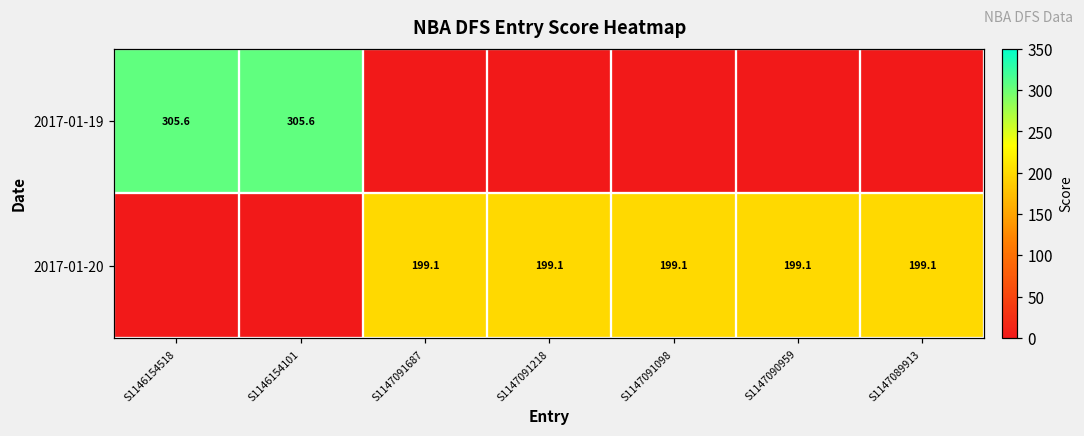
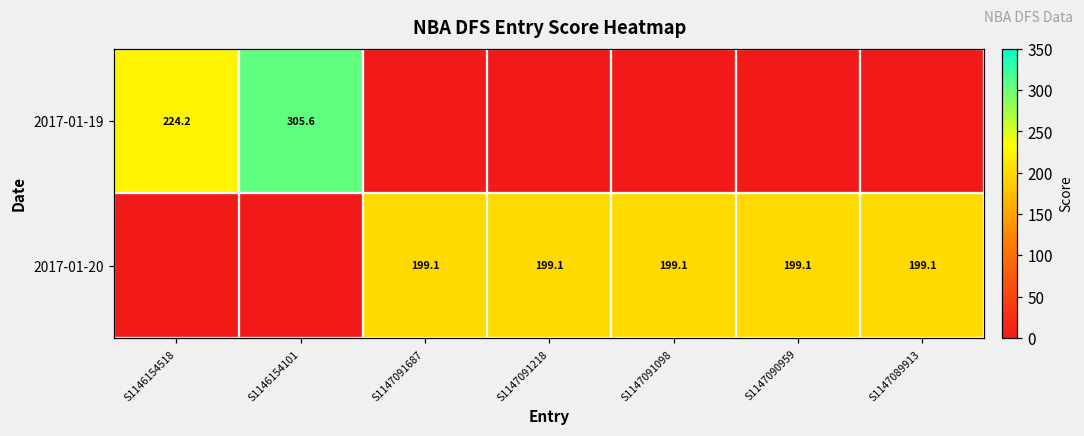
  {
    "2017-01-19": {
-     "S1146154518": 305.6,
+     "S1146154518": 224.2,
      "S1146154101": 305.6
    },
    "2017-01-20": {
      "S1147091687": 199.1,
      "S1147091218": 199.1,
      "S1147091098": 199.1,
      "S1147090959": 199.1,
      "S1147089913": 199.1
    }
  }
